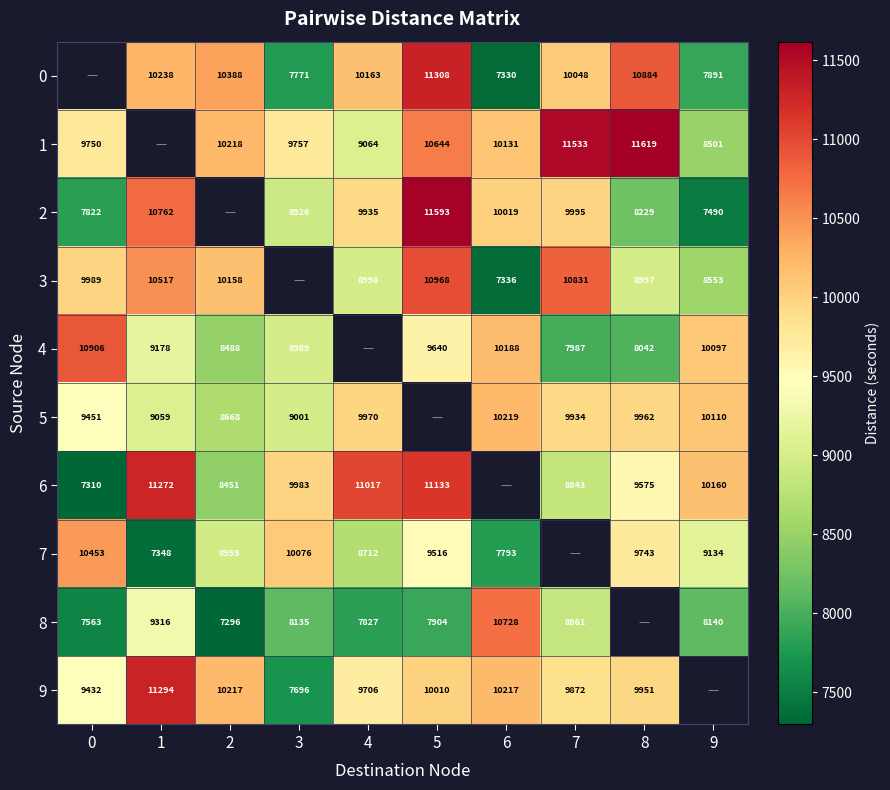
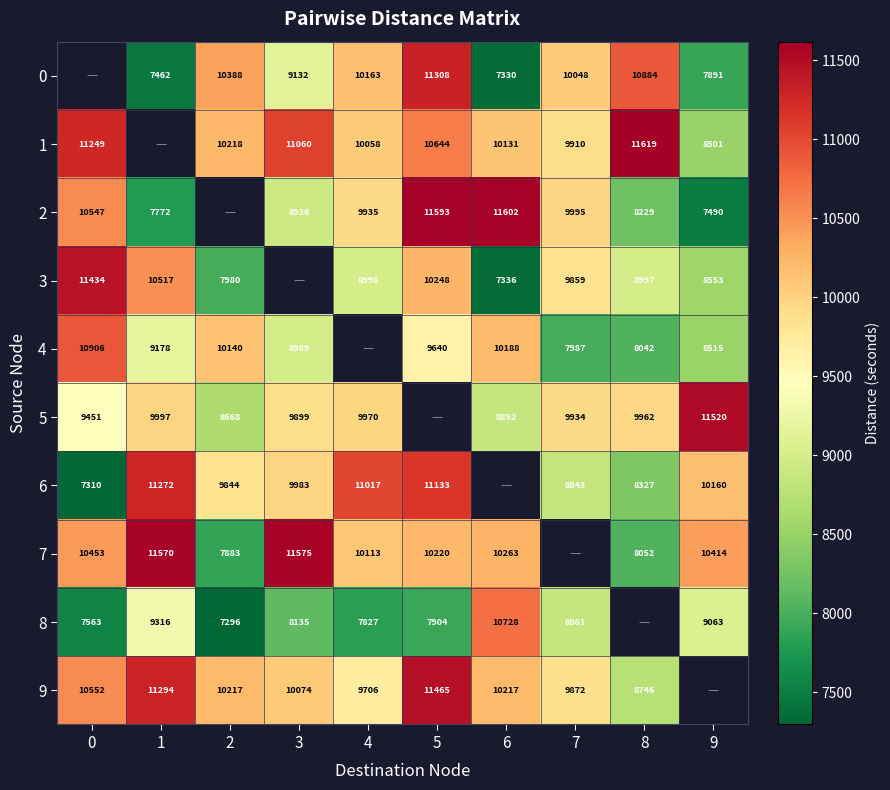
  {
    "0": {
-     "1": 10238,
+     "1": 7462,
      "2": 10388,
-     "3": 7771,
+     "3": 9132,
      "4": 10163,
      "5": 11308,
      "6": 7330,
      "7": 10048,
      "8": 10884,
      "9": 7891
    },
    "1": {
-     "0": 9750,
+     "0": 11249,
      "2": 10218,
-     "3": 9757,
-     "4": 9064,
+     "3": 11060,
+     "4": 10058,
      "5": 10644,
      "6": 10131,
-     "7": 11533,
+     "7": 9910,
      "8": 11619,
      "9": 8501
    },
    "2": {
-     "0": 7822,
-     "1": 10762,
+     "0": 10547,
+     "1": 7772,
      "3": 8926,
      "4": 9935,
      "5": 11593,
-     "6": 10019,
+     "6": 11602,
      "7": 9995,
      "8": 8229,
      "9": 7490
    },
    "3": {
-     "0": 9989,
+     "0": 11434,
      "1": 10517,
-     "2": 10158,
+     "2": 7980,
      "4": 8998,
-     "5": 10968,
+     "5": 10248,
      "6": 7336,
-     "7": 10831,
+     "7": 9859,
      "8": 8997,
      "9": 8553
    },
    "4": {
      "0": 10906,
      "1": 9178,
-     "2": 8488,
+     "2": 10140,
      "3": 8989,
      "5": 9640,
      "6": 10188,
      "7": 7987,
      "8": 8042,
-     "9": 10097
+     "9": 8515
    },
    "5": {
      "0": 9451,
-     "1": 9059,
+     "1": 9997,
      "2": 8668,
-     "3": 9001,
+     "3": 9899,
      "4": 9970,
-     "6": 10219,
+     "6": 8852,
      "7": 9934,
      "8": 9962,
-     "9": 10110
+     "9": 11520
    },
    "6": {
      "0": 7310,
      "1": 11272,
-     "2": 8451,
+     "2": 9844,
      "3": 9983,
      "4": 11017,
      "5": 11133,
      "7": 8843,
-     "8": 9575,
+     "8": 8327,
      "9": 10160
    },
    "7": {
      "0": 10453,
-     "1": 7348,
-     "2": 8959,
-     "3": 10076,
-     "4": 8712,
-     "5": 9516,
-     "6": 7793,
-     "8": 9743,
-     "9": 9134
+     "1": 11570,
+     "2": 7883,
+     "3": 11575,
+     "4": 10113,
+     "5": 10220,
+     "6": 10263,
+     "8": 8052,
+     "9": 10414
    },
    "8": {
      "0": 7563,
      "1": 9316,
      "2": 7296,
      "3": 8135,
      "4": 7827,
      "5": 7904,
      "6": 10728,
      "7": 8861,
-     "9": 8140
+     "9": 9063
    },
    "9": {
-     "0": 9432,
+     "0": 10552,
      "1": 11294,
      "2": 10217,
-     "3": 7696,
+     "3": 10074,
      "4": 9706,
-     "5": 10010,
+     "5": 11465,
      "6": 10217,
      "7": 9872,
-     "8": 9951
+     "8": 8746
    }
  }
